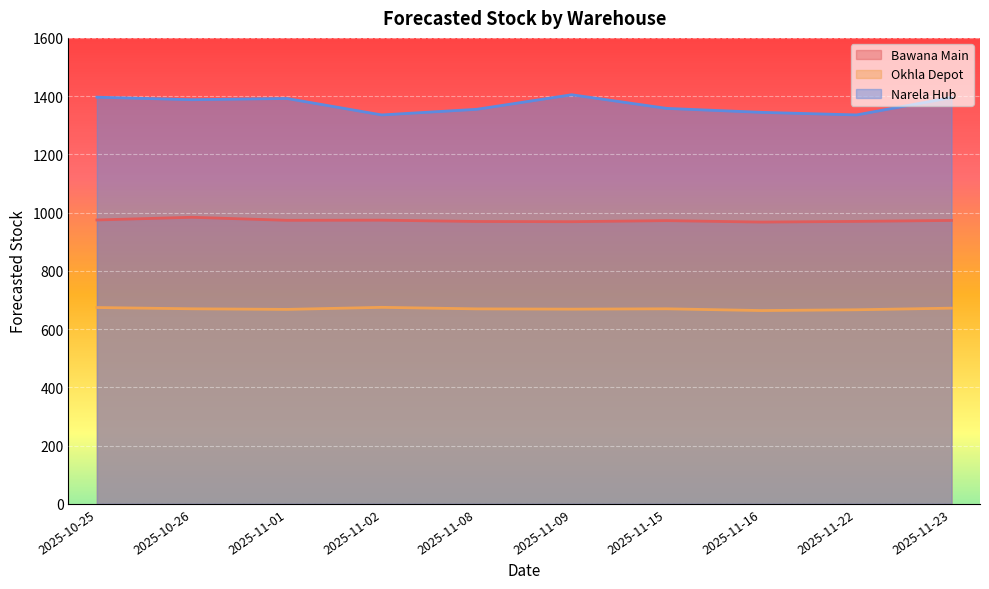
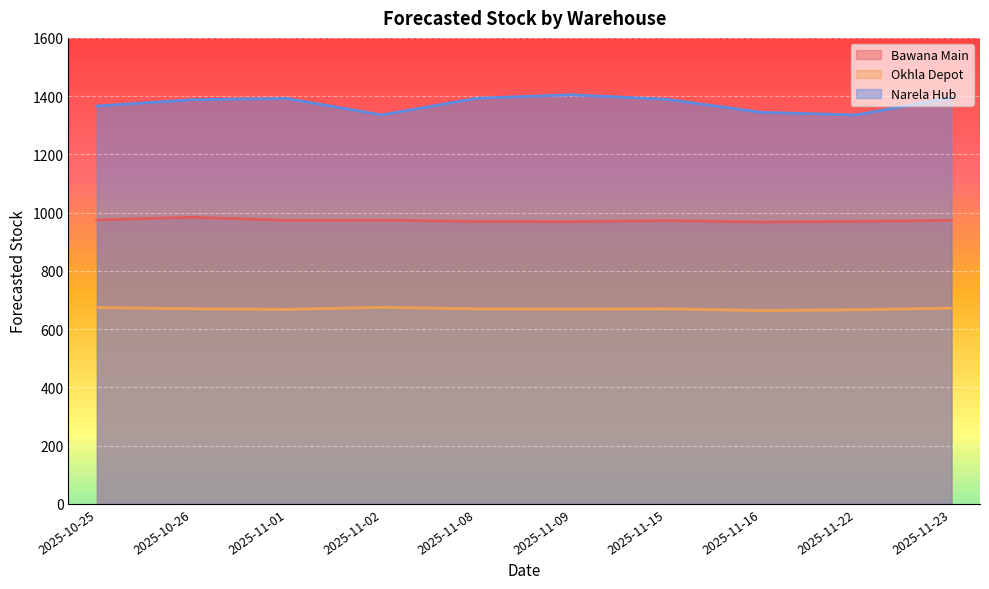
  {
    "Narela Hub": {
-     "2025-10-25": 1400,
+     "2025-10-25": 1370,
      "2025-10-26": 1390,
      "2025-11-01": 1390,
      "2025-11-02": 1340,
-     "2025-11-08": 1350,
+     "2025-11-08": 1390,
      "2025-11-09": 1400,
-     "2025-11-15": 1360,
+     "2025-11-15": 1390,
      "2025-11-16": 1340,
      "2025-11-22": 1340
    }
  }
